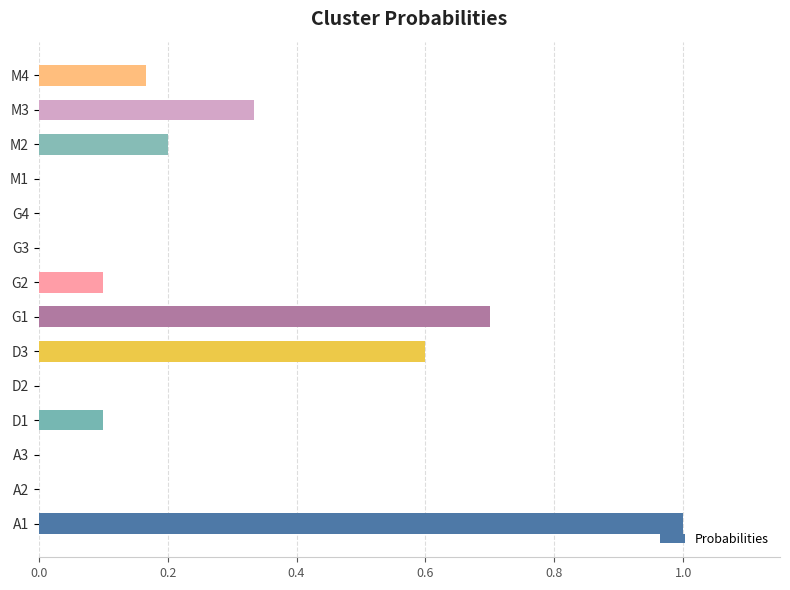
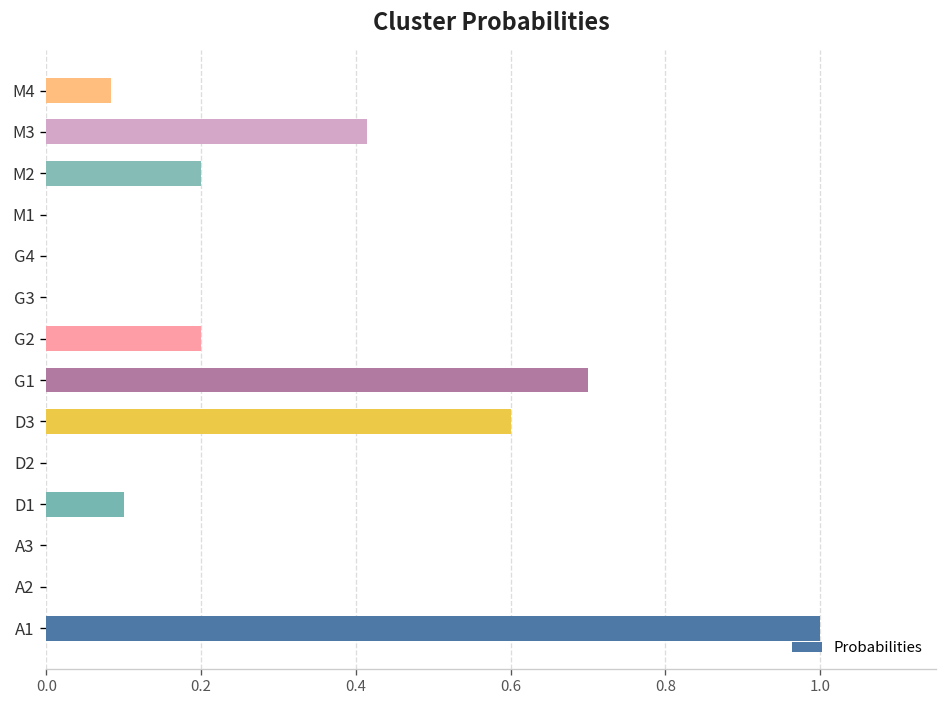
  {
-   "M4": 0.17,
-   "M3": 0.33,
+   "M4": 0.08,
+   "M3": 0.41,
    "M2": 0.20,
    "M1": 0.00,
    "G4": 0.00,
    "G3": 0.00,
-   "G2": 0.1,
+   "G2": 0.2,
    "G1": 0.70,
    "D3": 0.60,
    "D2": 0.00,
    "D1": 0.10,
    "A3": 0.00,
    "A2": 0.00,
    "A1": 1.00
  }
